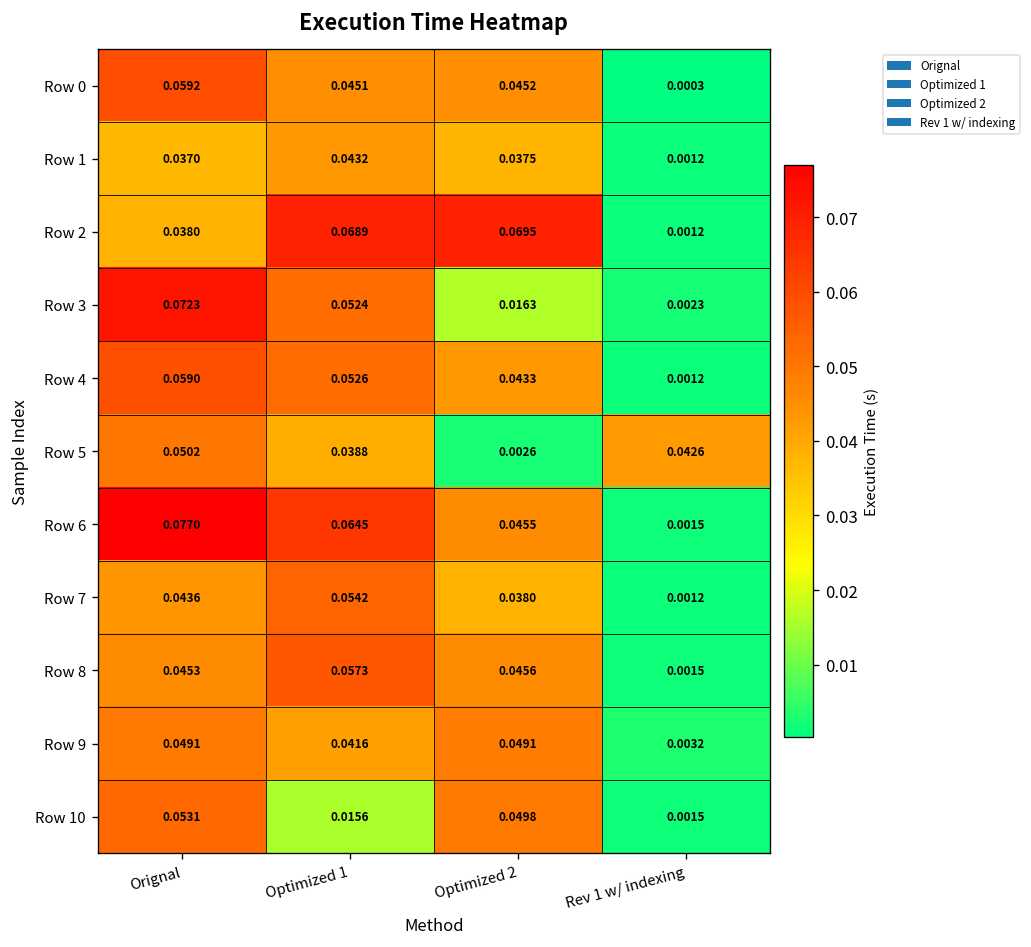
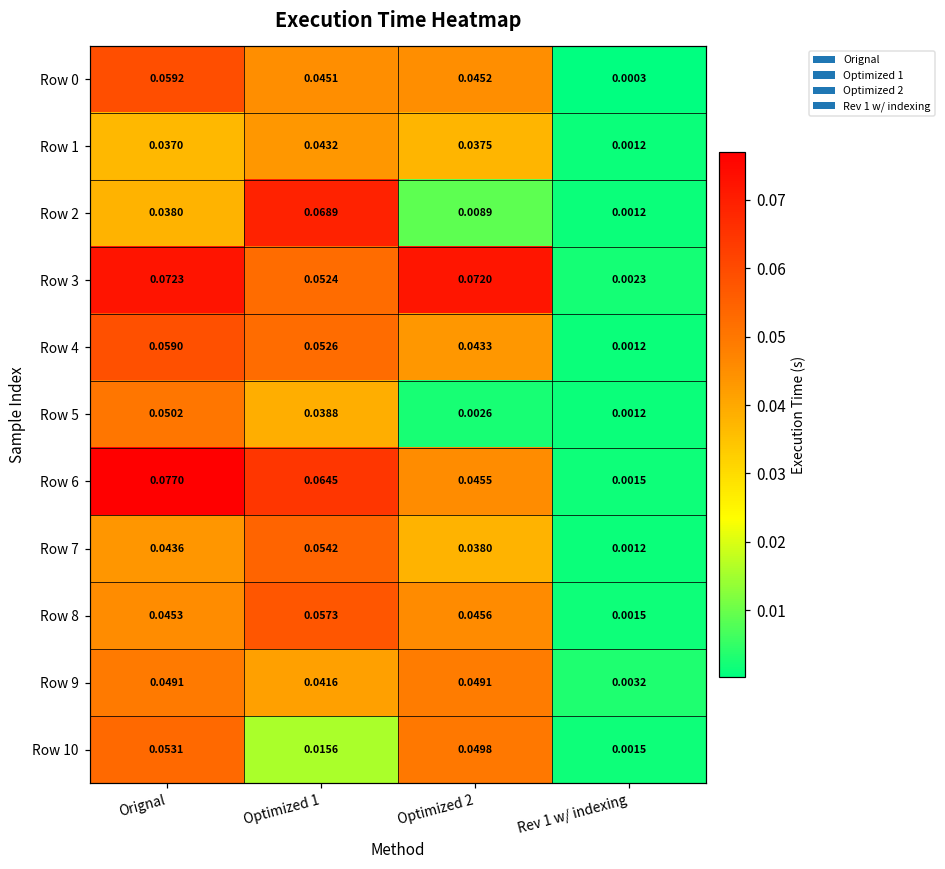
  {
    "Row 0": {
      "Orignal": 0.0592,
      "Optimized 1": 0.0451,
      "Optimized 2": 0.0452,
      "Rev 1 w/ indexing": 0.0003
    },
    "Row 1": {
      "Orignal": 0.0370,
      "Optimized 1": 0.0432,
      "Optimized 2": 0.0375,
      "Rev 1 w/ indexing": 0.0012
    },
    "Row 2": {
      "Orignal": 0.0380,
      "Optimized 1": 0.0689,
-     "Optimized 2": 0.0695,
+     "Optimized 2": 0.0089,
      "Rev 1 w/ indexing": 0.0012
    },
    "Row 3": {
      "Orignal": 0.0723,
      "Optimized 1": 0.0524,
-     "Optimized 2": 0.0163,
+     "Optimized 2": 0.0720,
      "Rev 1 w/ indexing": 0.0023
    },
    "Row 4": {
      "Orignal": 0.0590,
      "Optimized 1": 0.0526,
      "Optimized 2": 0.0433,
      "Rev 1 w/ indexing": 0.0012
    },
    "Row 5": {
      "Orignal": 0.0502,
      "Optimized 1": 0.0388,
      "Optimized 2": 0.0026,
-     "Rev 1 w/ indexing": 0.0426
+     "Rev 1 w/ indexing": 0.0012
    },
    "Row 6": {
      "Orignal": 0.0770,
      "Optimized 1": 0.0645,
      "Optimized 2": 0.0455,
      "Rev 1 w/ indexing": 0.0015
    },
    "Row 7": {
      "Orignal": 0.0436,
      "Optimized 1": 0.0542,
      "Optimized 2": 0.0380,
      "Rev 1 w/ indexing": 0.0012
    },
    "Row 8": {
      "Orignal": 0.0453,
      "Optimized 1": 0.0573,
      "Optimized 2": 0.0456,
      "Rev 1 w/ indexing": 0.0015
    },
    "Row 9": {
      "Orignal": 0.0491,
      "Optimized 1": 0.0416,
      "Optimized 2": 0.0491,
      "Rev 1 w/ indexing": 0.0032
    },
    "Row 10": {
      "Orignal": 0.0531,
      "Optimized 1": 0.0156,
      "Optimized 2": 0.0498,
      "Rev 1 w/ indexing": 0.0015
    }
  }
